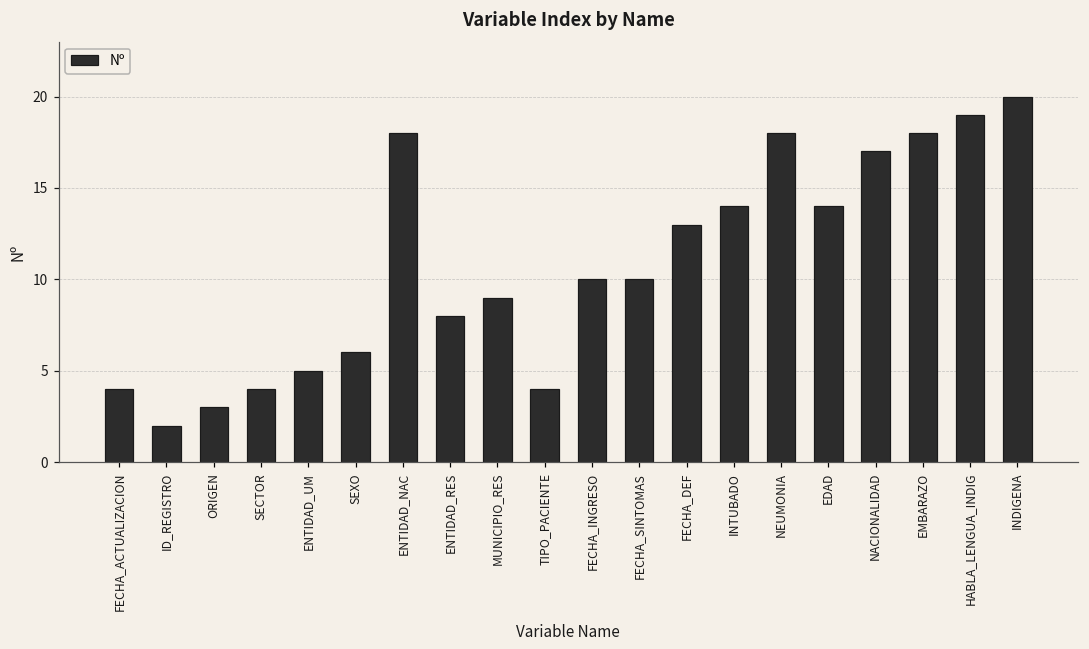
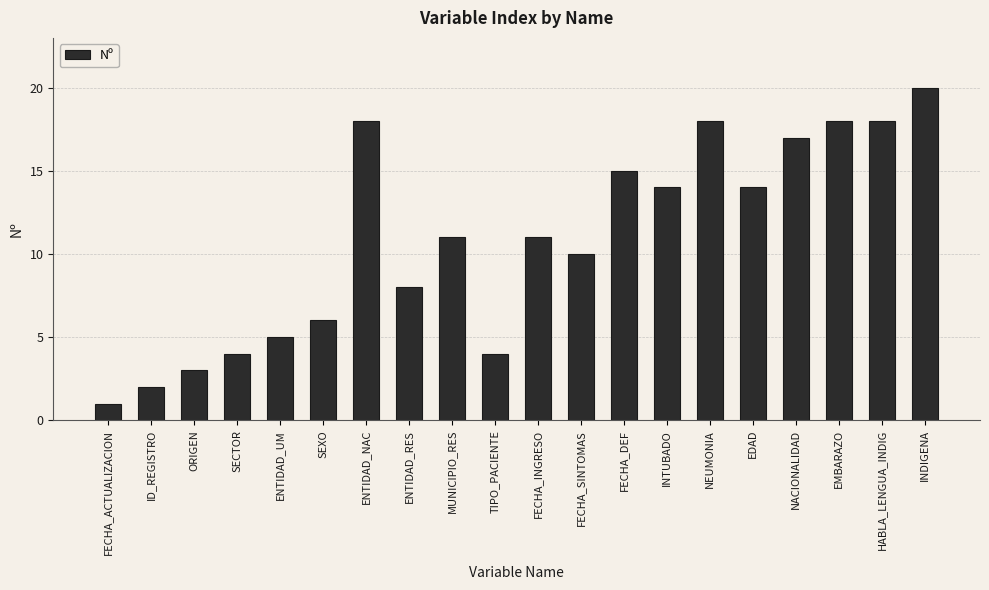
  {
-   "FECHA_ACTUALIZACION": 4,
+   "FECHA_ACTUALIZACION": 1,
    "ID_REGISTRO": 2,
    "ORIGEN": 3,
    "SECTOR": 4,
    "ENTIDAD_UM": 5,
    "SEXO": 6,
    "ENTIDAD_NAC": 18,
    "ENTIDAD_RES": 8,
-   "MUNICIPIO_RES": 9,
+   "MUNICIPIO_RES": 11,
    "TIPO_PACIENTE": 4,
-   "FECHA_INGRESO": 10,
+   "FECHA_INGRESO": 11,
    "FECHA_SINTOMAS": 10,
-   "FECHA_DEF": 13,
+   "FECHA_DEF": 15,
    "INTUBADO": 14,
    "NEUMONIA": 18,
    "EDAD": 14,
    "NACIONALIDAD": 17,
    "EMBARAZO": 18,
-   "HABLA_LENGUA_INDIG": 19,
+   "HABLA_LENGUA_INDIG": 18,
    "INDIGENA": 20
  }
